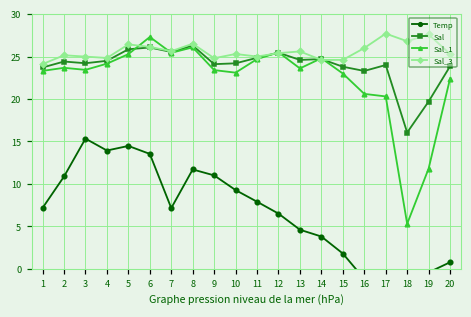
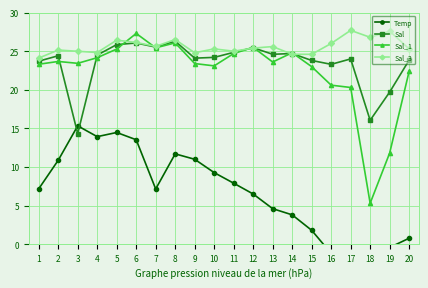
  {
    "Temp": {
      "1": 7,
      "2": 11,
      "3": 15,
      "4": 14,
      "5": 14,
      "6": 14,
      "7": 7,
      "8": 12,
      "9": 11,
      "10": 9,
      "11": 8,
      "12": 7,
      "13": 5,
      "14": 4,
      "15": 2,
      "20": 1
    },
    "Sal": {
      "1": 24,
      "2": 24,
-     "3": 24,
+     "3": 14,
      "4": 24,
      "5": 26,
      "9": 24,
      "10": 24,
      "13": 25,
      "15": 24,
      "16": 23,
      "17": 24,
      "18": 16,
      "19": 20
    },
    "Sal_1": {
      "1": 23,
      "2": 24,
      "3": 23,
      "4": 24,
      "5": 25,
      "6": 27,
      "9": 23,
      "10": 23,
      "13": 24,
      "15": 23,
      "16": 21,
      "17": 20,
      "18": 5,
      "19": 12,
      "20": 22
    },
    "Sal_3": {
      "1": 24,
      "2": 25,
      "3": 25,
      "4": 25,
      "5": 26,
      "9": 25,
      "10": 25,
      "13": 26,
      "15": 25,
      "16": 26,
      "17": 28,
      "18": 27
    }
  }
